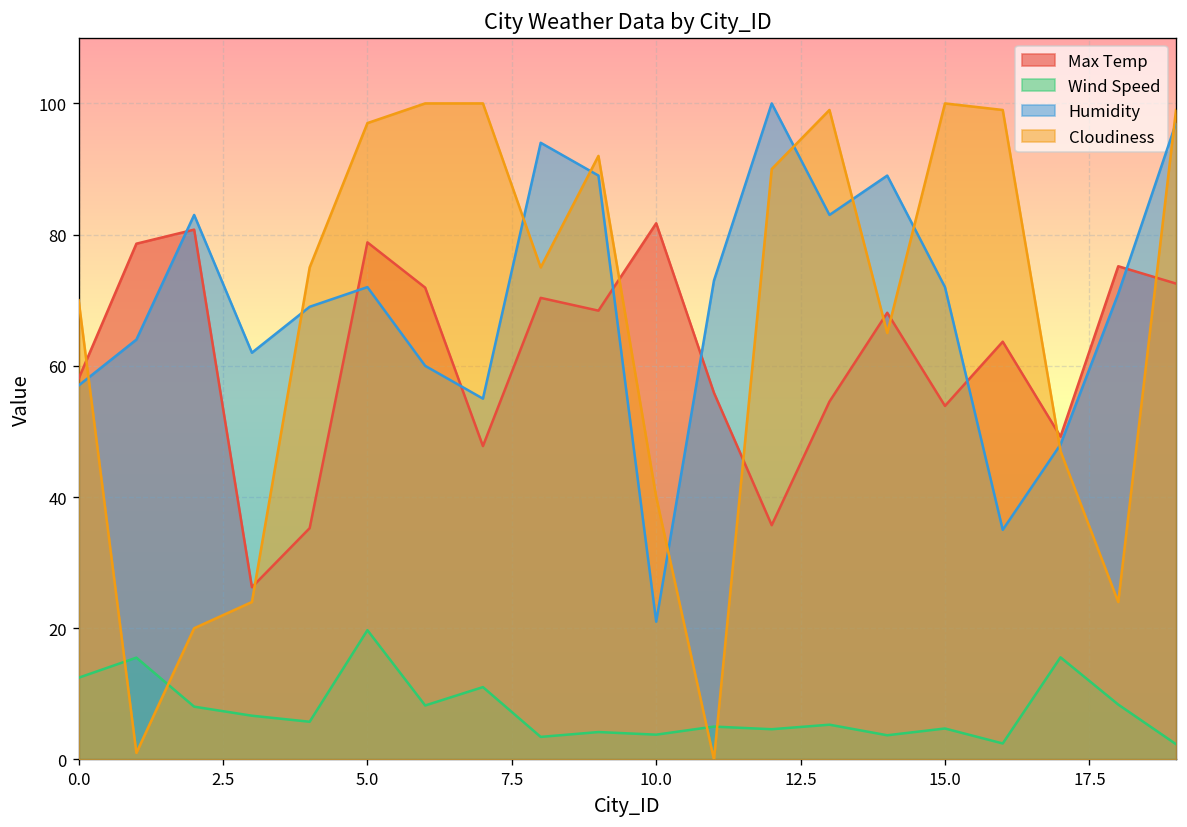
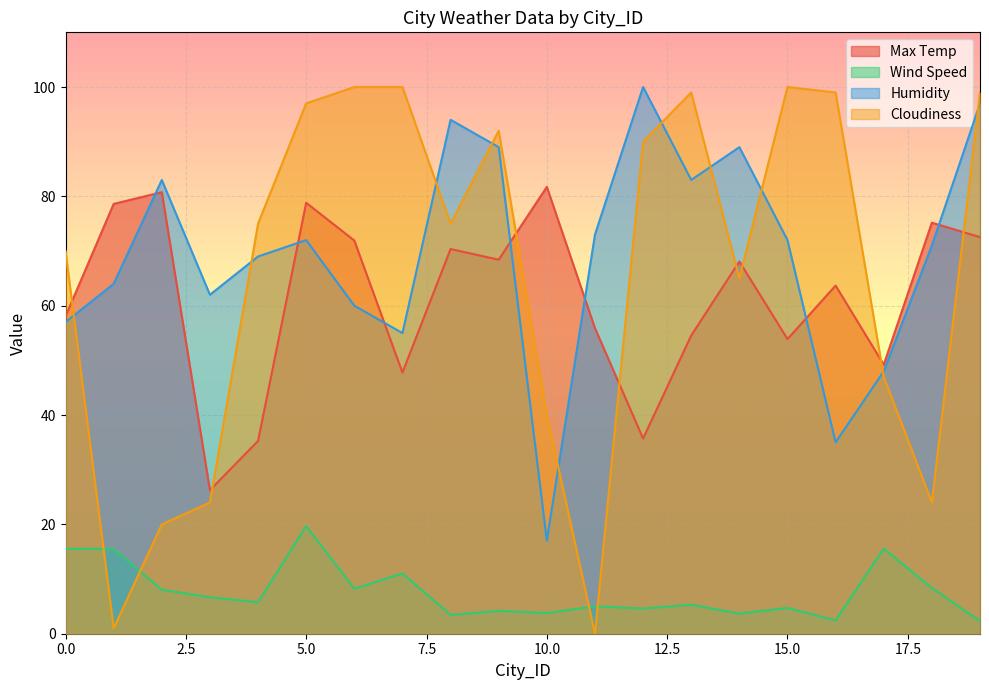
  {
    "Max Temp": {
      "0.0": 58,
      "5.0": 79,
      "10.0": 82,
      "15.0": 54
    },
    "Wind Speed": {
-     "0.0": 12,
+     "0.0": 16,
      "5.0": 20,
      "10.0": 4,
      "15.0": 5
    },
    "Humidity": {
      "0.0": 57,
      "5.0": 72,
-     "10.0": 21,
+     "10.0": 17,
      "15.0": 72
    },
    "Cloudiness": {
      "0.0": 70,
      "5.0": 97,
      "10.0": 40,
      "15.0": 100
    }
  }
